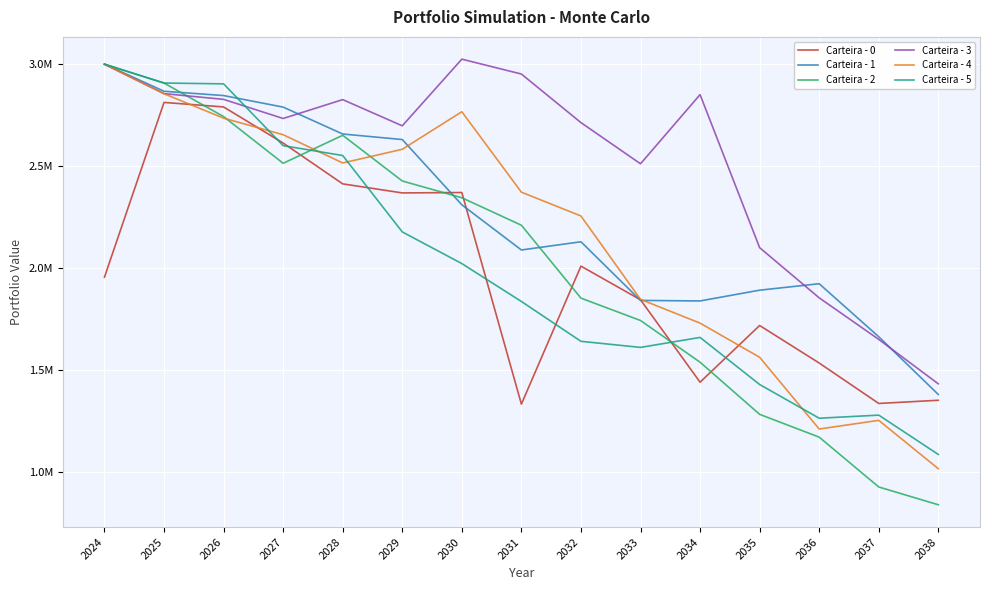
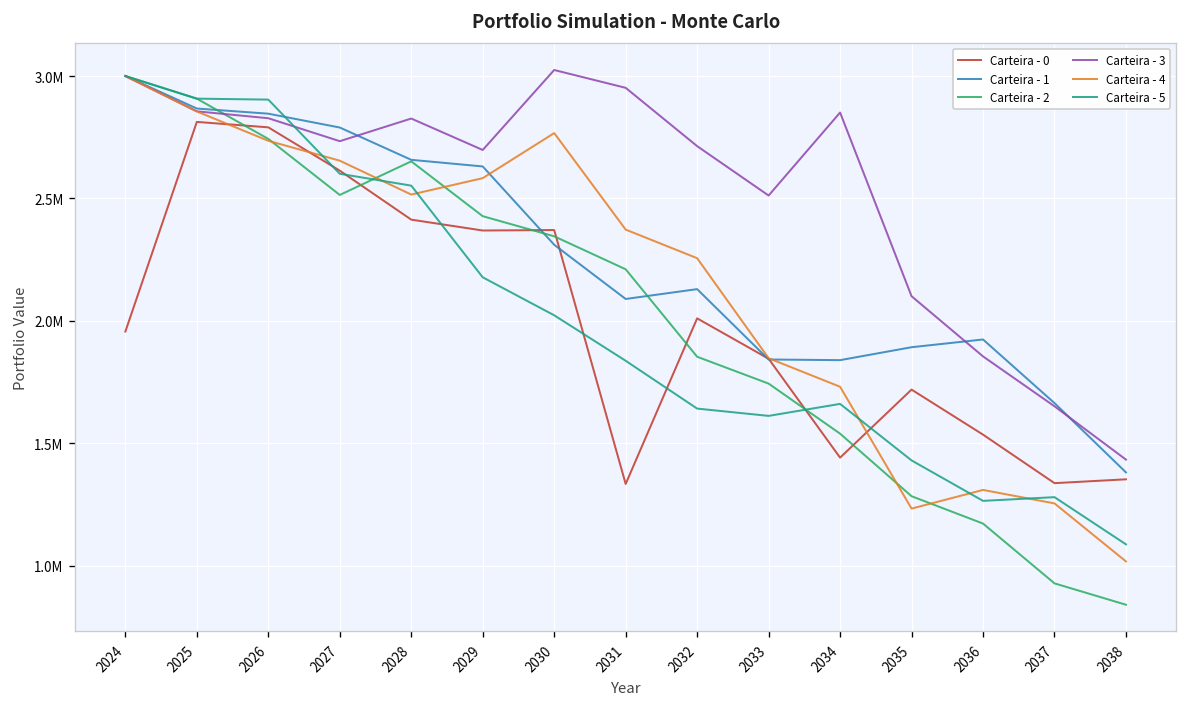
  {
    "Carteira - 0": {
      "2024": 1960000,
      "2025": 2810000,
      "2026": 2790000,
      "2027": 2610000,
      "2028": 2410000,
      "2029": 2370000,
      "2030": 2370000,
      "2031": 1330000,
      "2032": 2010000,
      "2034": 1440000,
      "2035": 1720000,
      "2036": 1540000,
      "2037": 1340000,
      "2038": 1350000
    },
    "Carteira - 1": {
      "2026": 2850000,
      "2027": 2790000,
      "2029": 2630000,
      "2030": 2310000,
      "2031": 2090000,
      "2032": 2130000,
      "2034": 1840000,
      "2035": 1890000,
      "2036": 1920000,
      "2037": 1660000,
      "2038": 1380000
    },
    "Carteira - 3": {
      "2026": 2830000,
      "2027": 2730000,
      "2028": 2830000,
      "2029": 2700000,
      "2030": 3020000,
      "2031": 2950000,
      "2032": 2710000,
      "2033": 2510000,
      "2034": 2850000,
      "2035": 2100000,
      "2036": 1850000,
      "2037": 1650000,
      "2038": 1430000
    },
    "Carteira - 4": {
      "2027": 2650000,
      "2028": 2520000,
      "2029": 2580000,
      "2030": 2770000,
      "2031": 2370000,
      "2032": 2260000,
      "2034": 1730000,
-     "2035": 1560000,
-     "2036": 1210000,
+     "2035": 1230000,
+     "2036": 1310000,
      "2037": 1250000,
      "2038": 1020000
    }
  }
